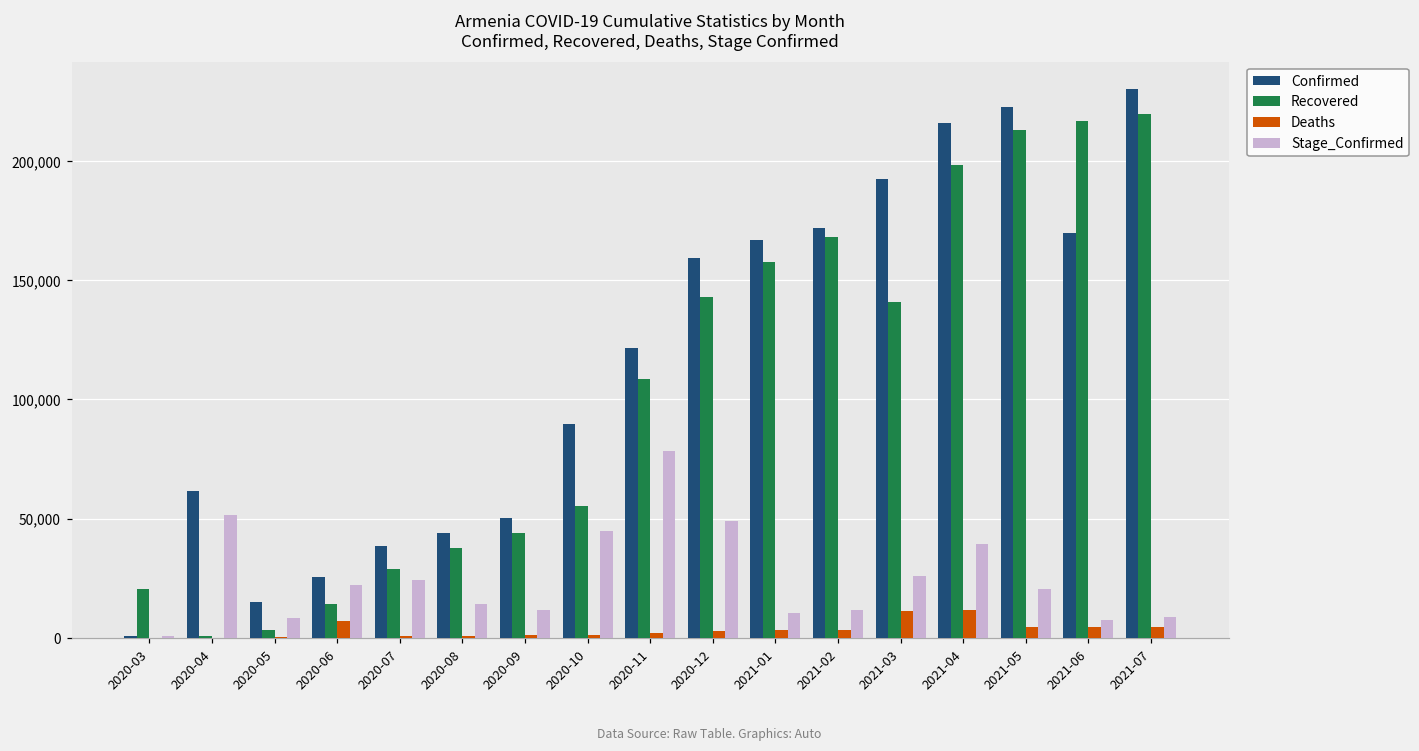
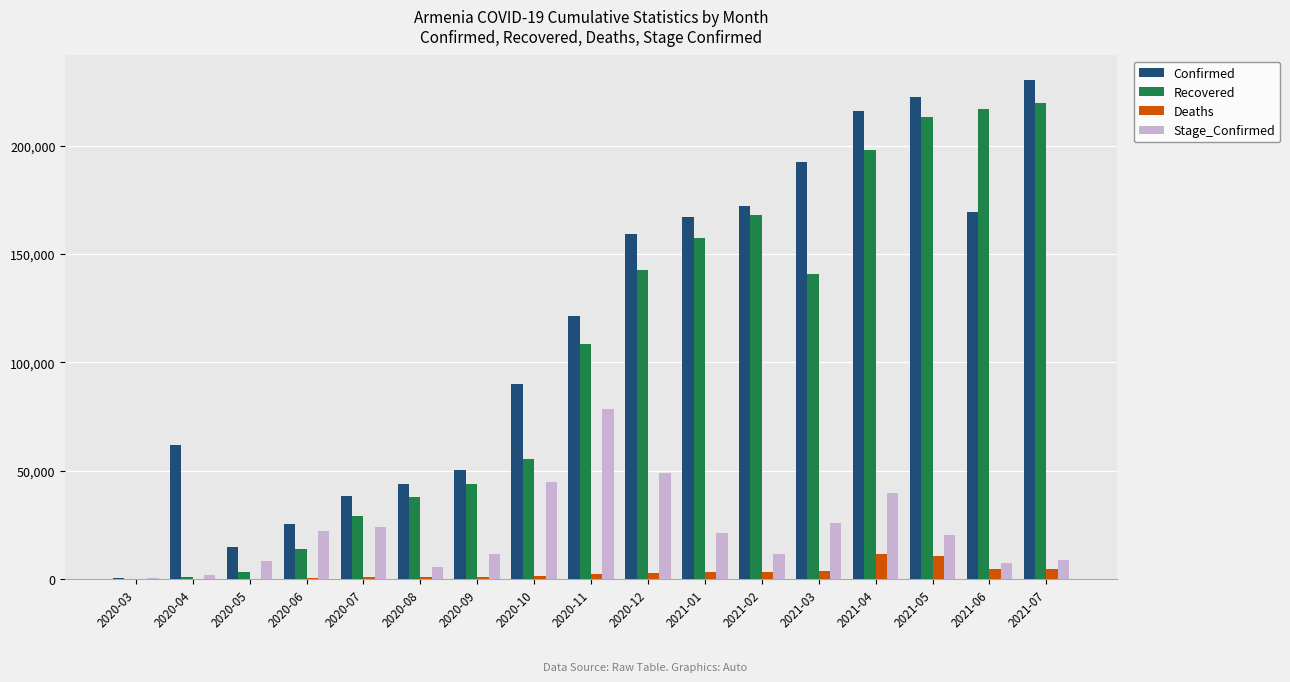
  {
    "Confirmed": {
      "2020-04": "62,000",
      "2020-05": "15,000",
      "2020-06": "26,000",
      "2020-07": "39,000",
      "2020-08": "44,000",
      "2020-09": "50,000",
      "2020-10": "90,000",
      "2020-11": "122,000",
      "2020-12": "159,000",
      "2021-01": "167,000",
      "2021-02": "172,000",
      "2021-03": "193,000",
      "2021-04": "216,000",
      "2021-05": "223,000",
      "2021-06": "170,000",
      "2021-07": "230,000"
    },
    "Recovered": {
-     "2020-03": "20,000",
+     "2020-03": "0",
      "2020-05": "3,000",
      "2020-06": "14,000",
      "2020-07": "29,000",
      "2020-08": "38,000",
      "2020-09": "44,000",
      "2020-10": "55,000",
      "2020-11": "108,000",
      "2020-12": "143,000",
      "2021-01": "158,000",
      "2021-02": "168,000",
      "2021-03": "141,000",
      "2021-04": "198,000",
      "2021-05": "213,000",
      "2021-06": "217,000",
      "2021-07": "220,000"
    },
    "Deaths": {
-     "2020-06": "7,000",
+     "2020-06": "0",
      "2020-10": "1,000",
      "2020-11": "2,000",
      "2020-12": "3,000",
      "2021-01": "3,000",
      "2021-02": "3,000",
-     "2021-03": "11,000",
+     "2021-03": "4,000",
      "2021-04": "12,000",
-     "2021-05": "4,000",
+     "2021-05": "11,000",
      "2021-06": "5,000",
      "2021-07": "5,000"
    },
    "Stage_Confirmed": {
-     "2020-04": "51,000",
+     "2020-04": "2,000",
      "2020-05": "8,000",
      "2020-06": "22,000",
      "2020-07": "24,000",
-     "2020-08": "14,000",
+     "2020-08": "6,000",
      "2020-09": "12,000",
      "2020-10": "45,000",
      "2020-11": "78,000",
      "2020-12": "49,000",
-     "2021-01": "10,000",
+     "2021-01": "21,000",
      "2021-02": "11,000",
      "2021-03": "26,000",
      "2021-04": "39,000",
      "2021-05": "20,000",
      "2021-06": "7,000",
      "2021-07": "9,000"
    }
  }
